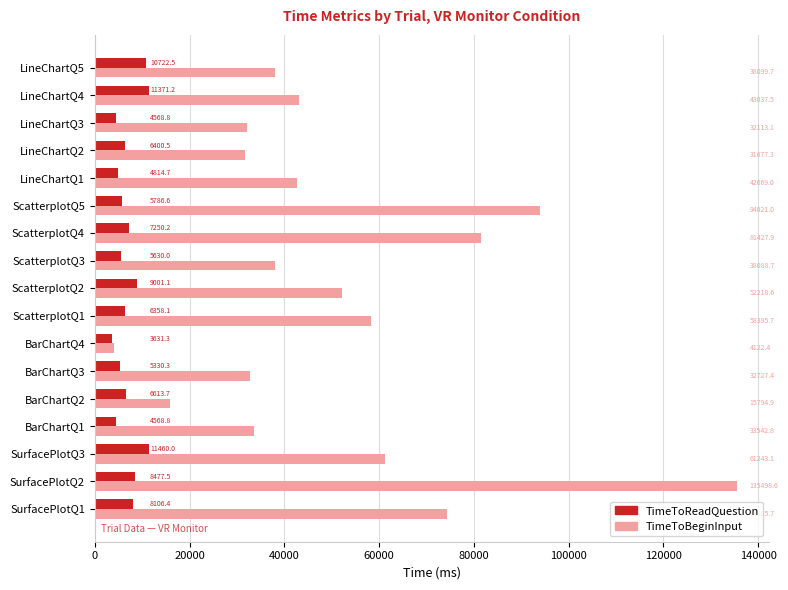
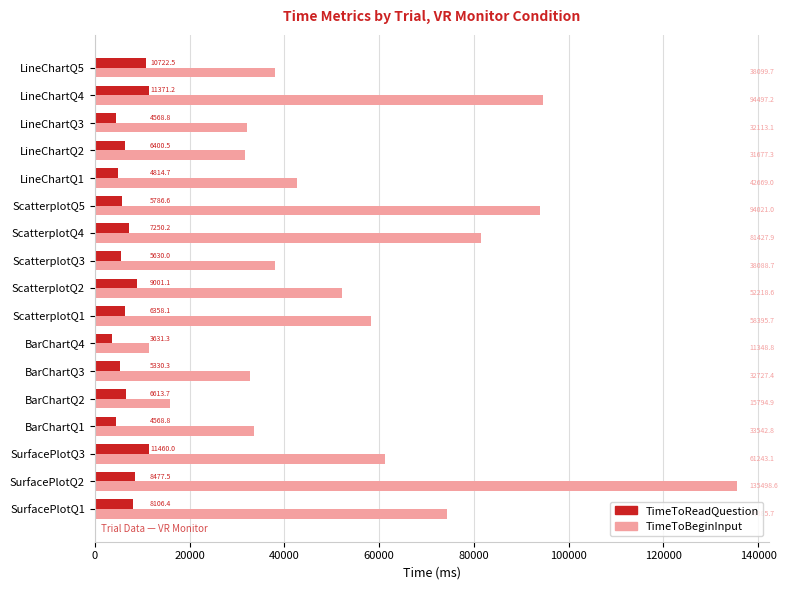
  {
    "TimeToReadQuestion": {
      "LineChartQ5": 10722.5,
      "LineChartQ4": 11371.2,
      "LineChartQ2": 6400.5,
      "ScatterplotQ4": 7250.2,
      "ScatterplotQ2": 9001.1,
      "BarChartQ2": 6613.7,
      "SurfacePlotQ3": 11460.0,
      "SurfacePlotQ2": 8477.5,
      "SurfacePlotQ1": 8106.4
    },
    "TimeToBeginInput": {
-     "LineChartQ4": 43037.5,
-     "BarChartQ4": 4122.4,
+     "LineChartQ4": 94497.2,
+     "BarChartQ4": 11348.8,
      "SurfacePlotQ2": 135498.6
    }
  }
